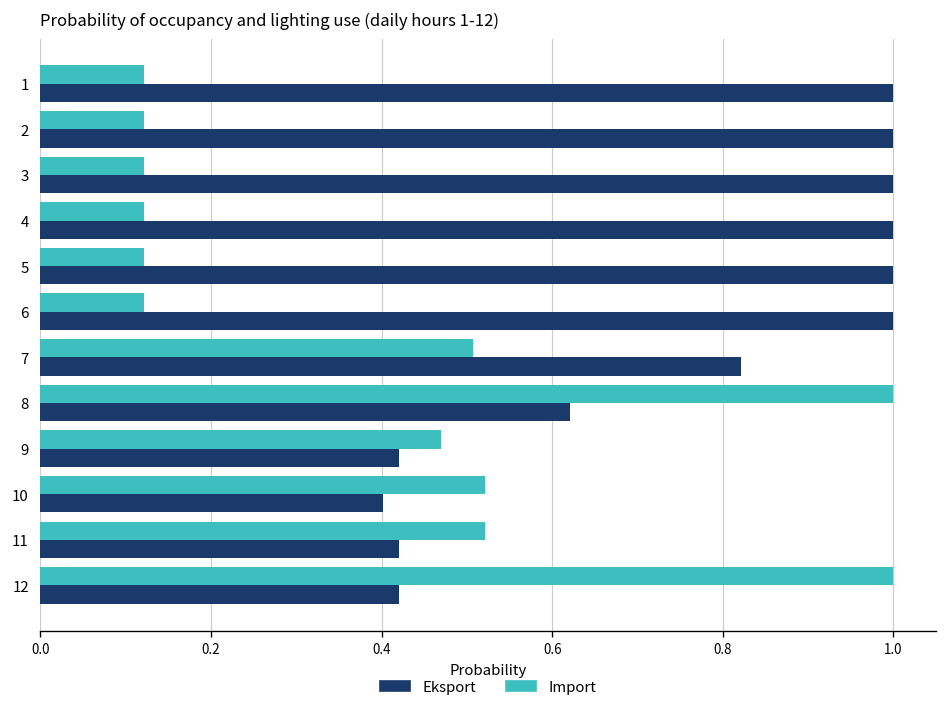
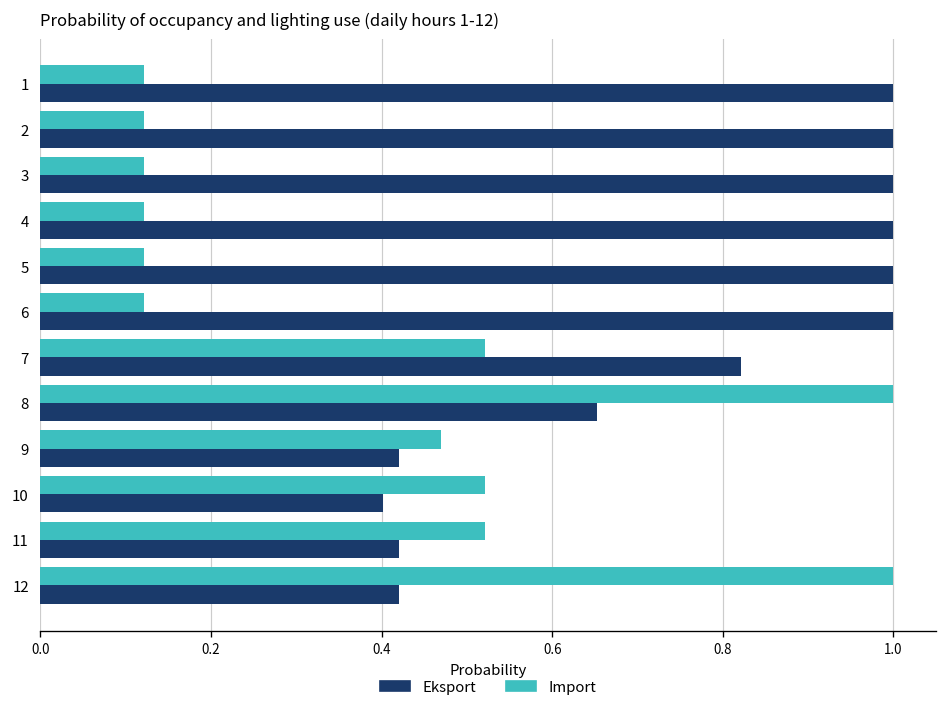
  {
    "Eksport": {
      "1": 1.00,
      "2": 1.00,
      "3": 1.00,
      "4": 1.00,
      "5": 1.00,
      "6": 1.00,
      "7": 0.82,
-     "8": 0.62,
+     "8": 0.65,
      "9": 0.42,
      "10": 0.40,
      "11": 0.42,
      "12": 0.42
    },
    "Import": {
      "1": 0.12,
      "2": 0.12,
      "3": 0.12,
      "4": 0.12,
      "5": 0.12,
      "6": 0.12,
-     "7": 0.51,
+     "7": 0.52,
      "8": 1.00,
      "9": 0.47,
      "10": 0.52,
      "11": 0.52,
      "12": 1.00
    }
  }
